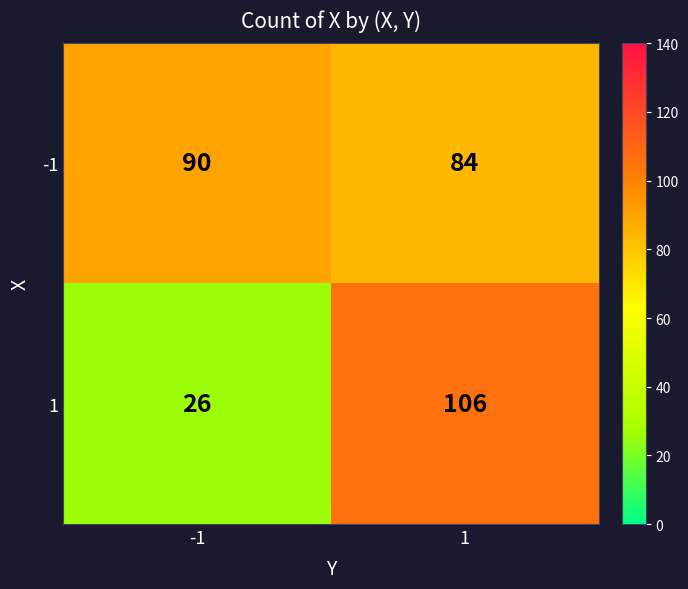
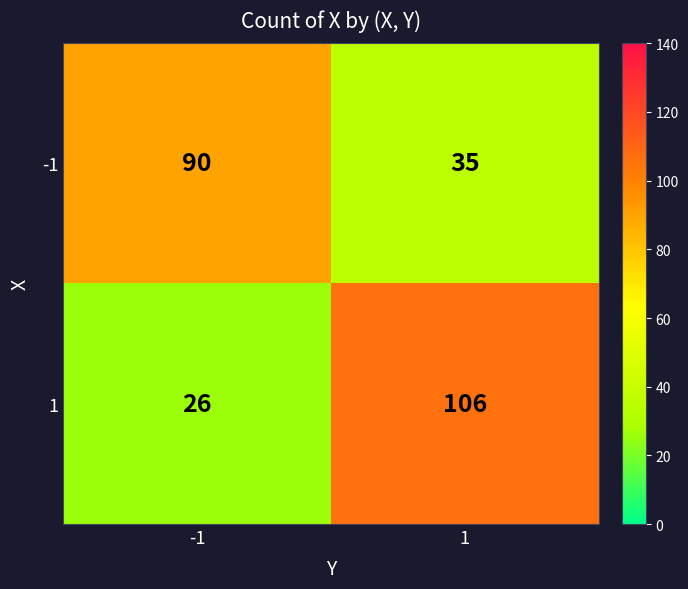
  {
    "-1": {
      "-1": 90,
-     "1": 84
+     "1": 35
    },
    "1": {
      "-1": 26,
      "1": 106
    }
  }
